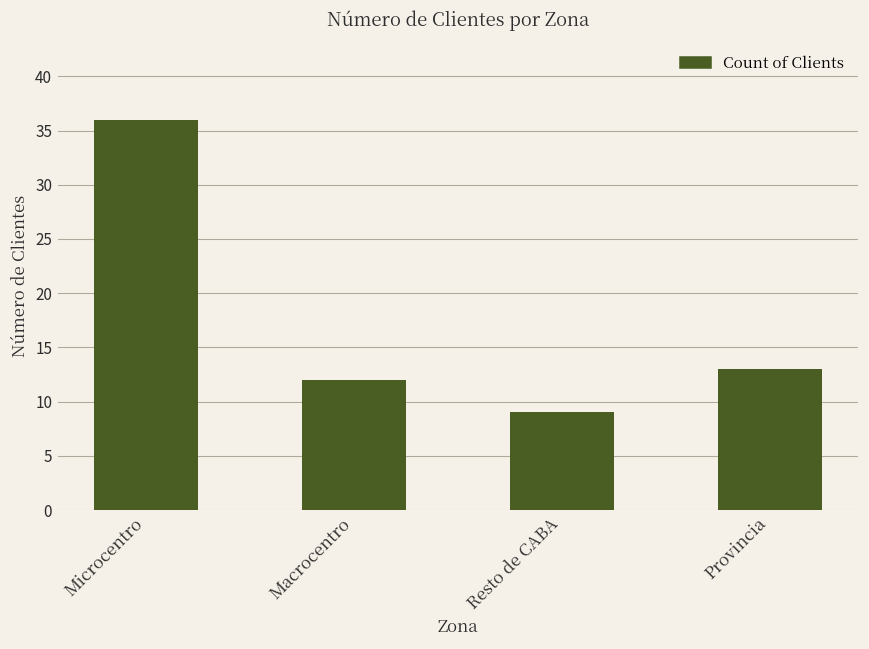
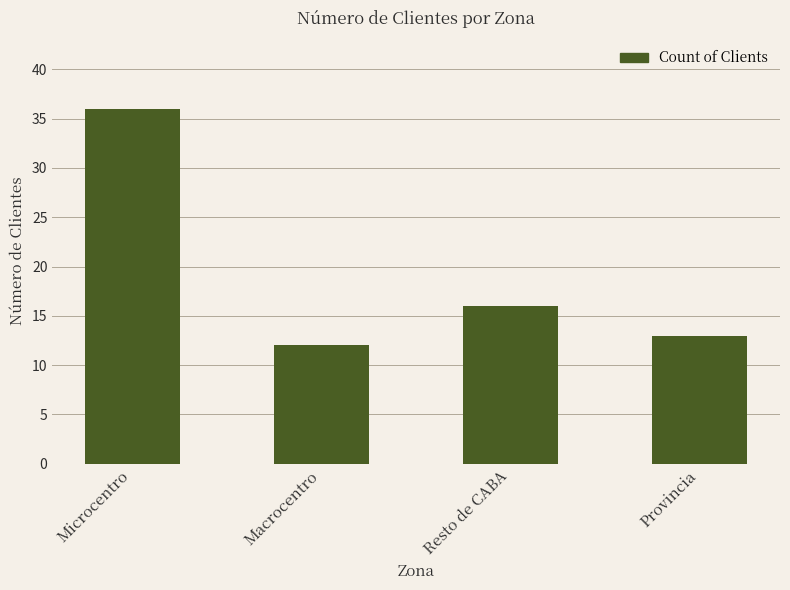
  {
    "Microcentro": 36,
    "Macrocentro": 12,
-   "Resto de CABA": 9,
+   "Resto de CABA": 16,
    "Provincia": 13
  }
